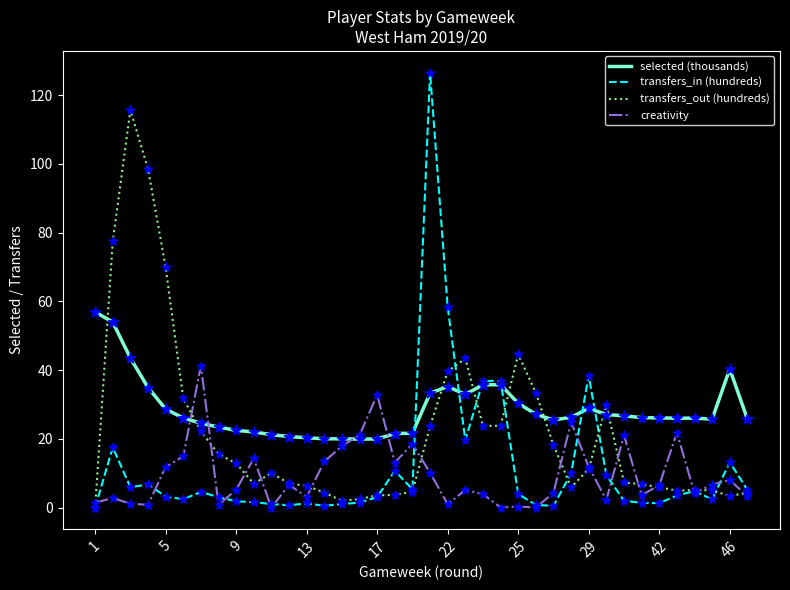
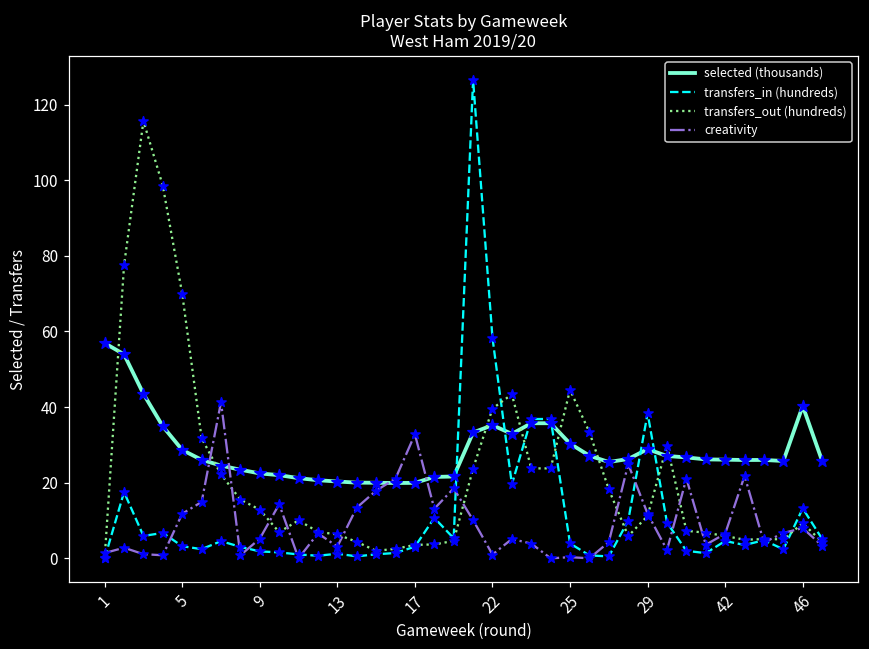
  {
    "selected (thousands)": {
      "42": 26,
      "46": 40
    },
    "transfers_in (hundreds)": {
-     "42": 1,
+     "42": 5,
      "46": 13
    },
    "transfers_out (hundreds)": {
-     "46": 3
+     "46": 9
    },
    "creativity": {
      "46": 8
    }
  }
